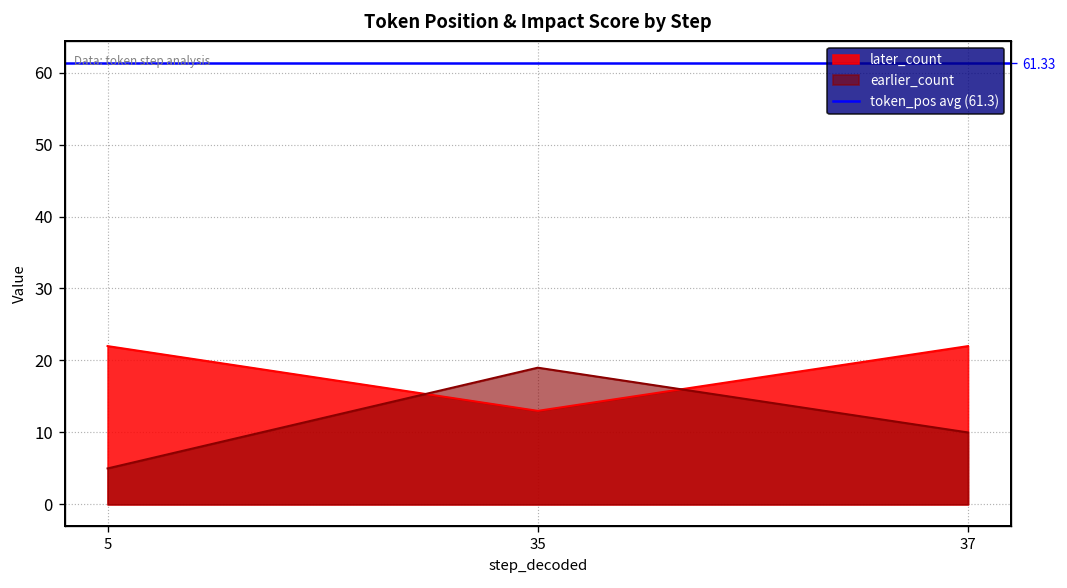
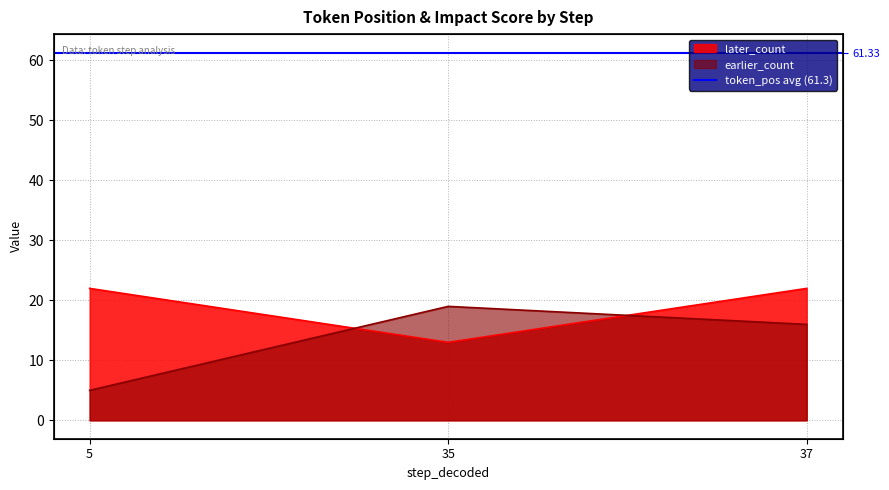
  {
    "later_count": {
      "5": 22,
      "35": 13,
      "37": 22
    },
    "earlier_count": {
      "5": 5,
      "35": 19,
-     "37": 10
+     "37": 16
    }
  }
